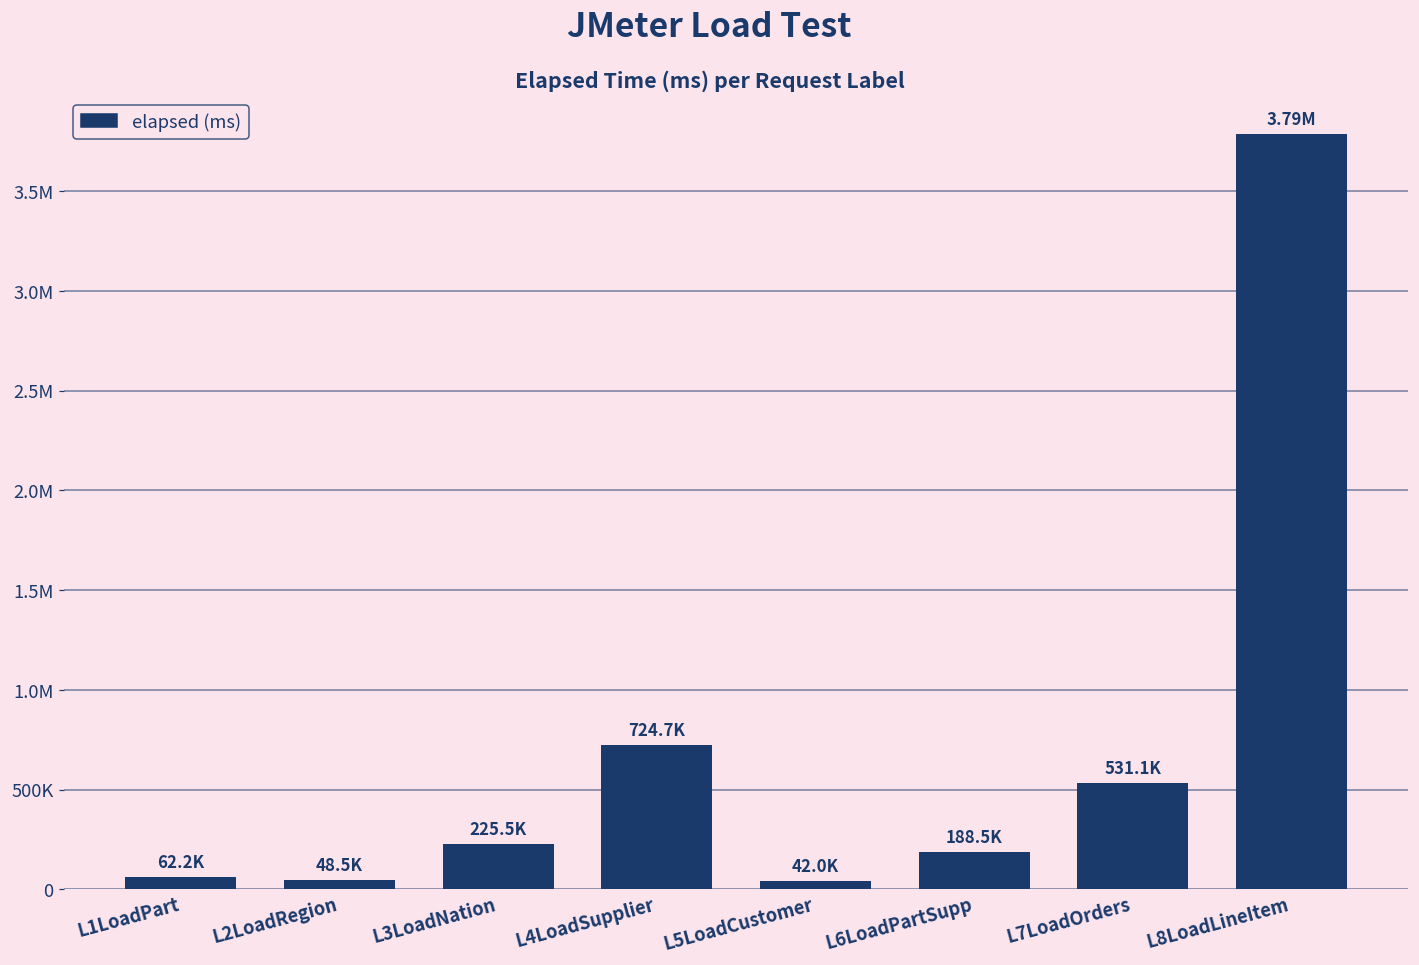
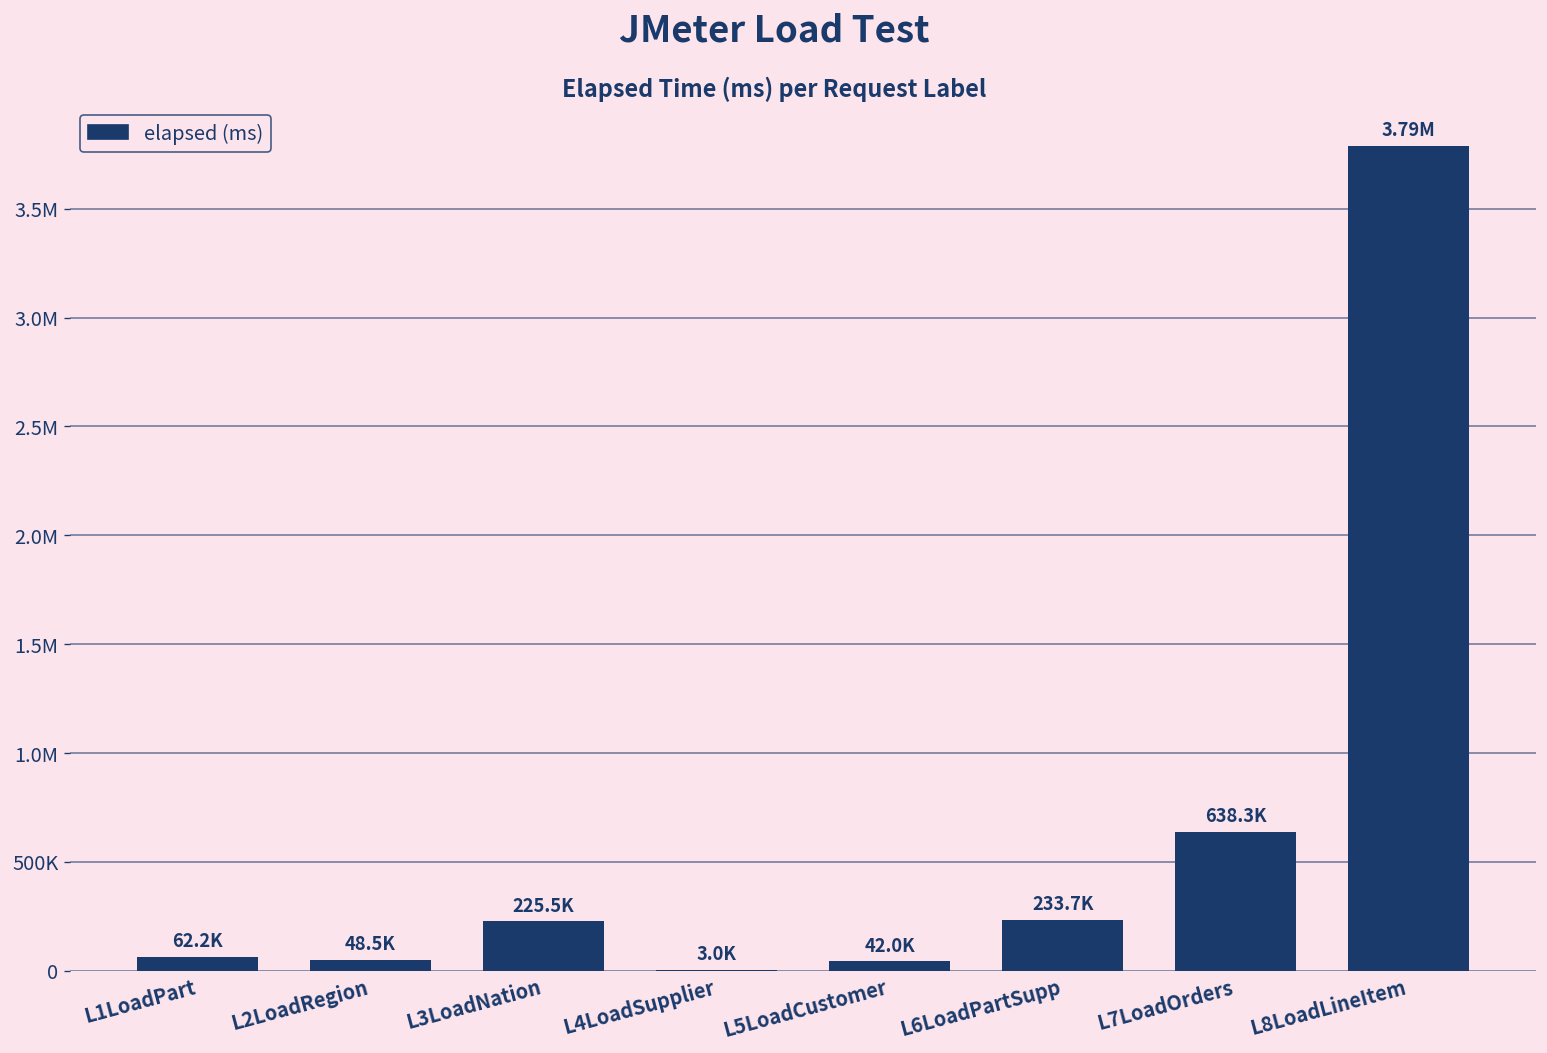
  {
    "L1LoadPart": "62.2K",
    "L2LoadRegion": "48.5K",
    "L3LoadNation": "225.5K",
-   "L4LoadSupplier": "724.7K",
+   "L4LoadSupplier": "3.0K",
    "L5LoadCustomer": "42.0K",
-   "L6LoadPartSupp": "188.5K",
-   "L7LoadOrders": "531.1K",
+   "L6LoadPartSupp": "233.7K",
+   "L7LoadOrders": "638.3K",
    "L8LoadLineItem": "3.79M"
  }
